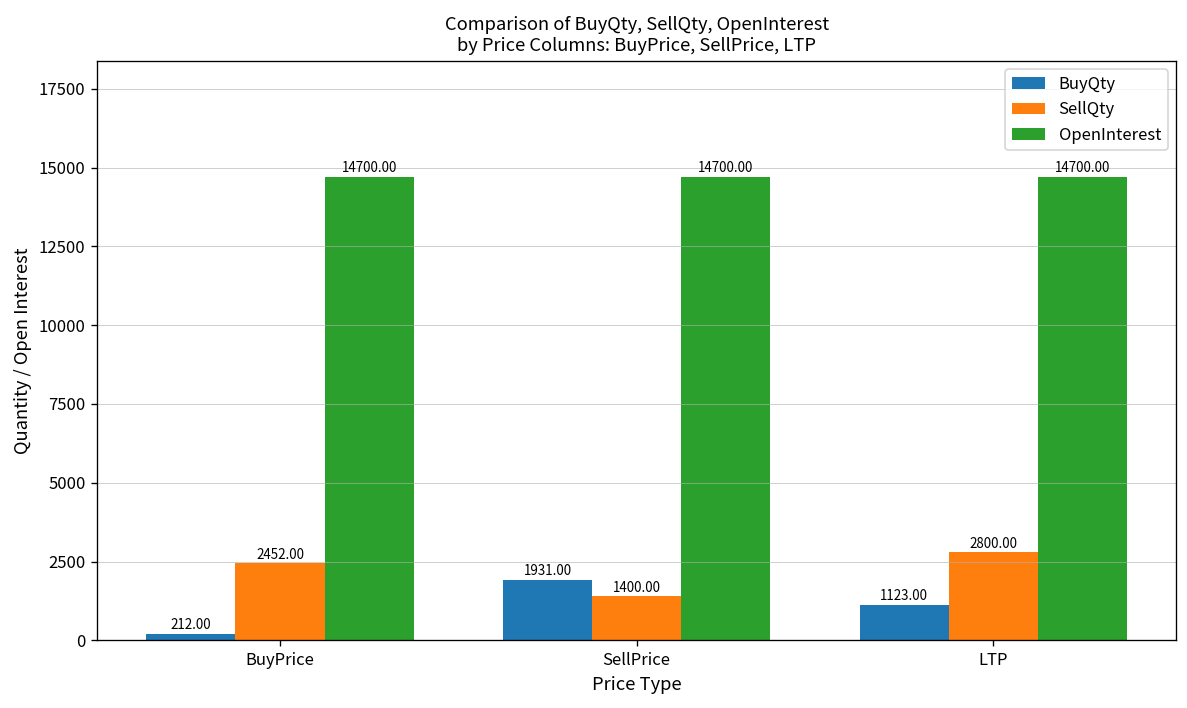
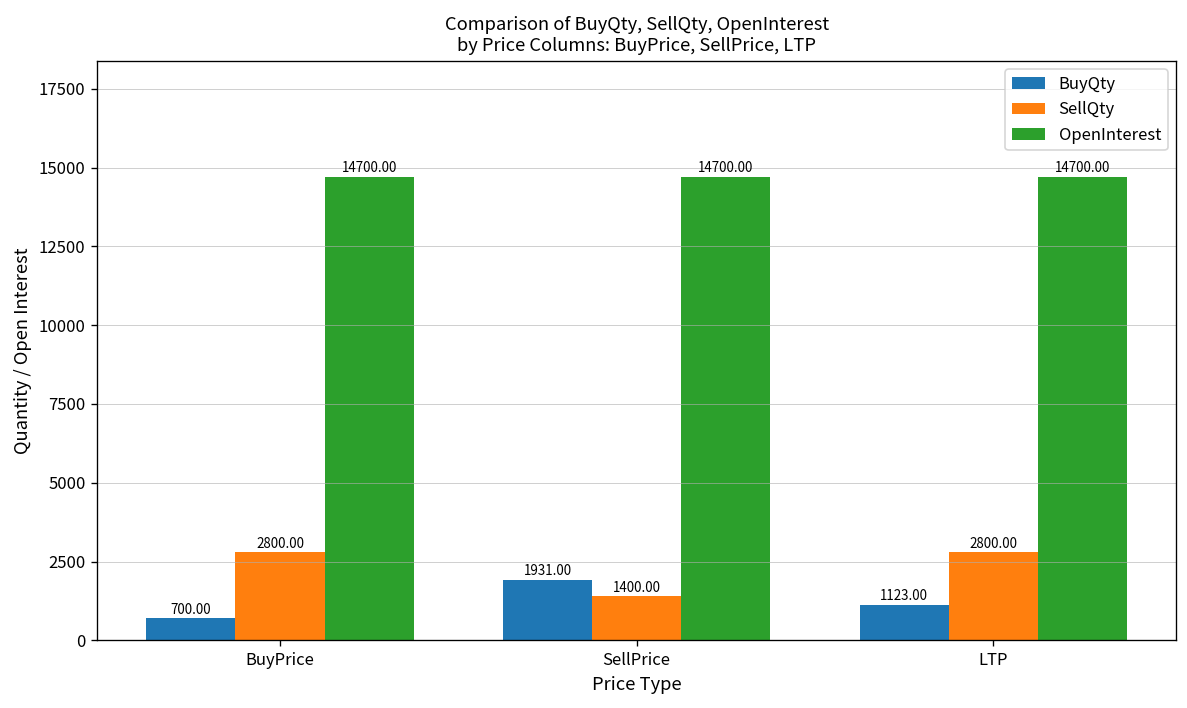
  {
    "BuyQty": {
-     "BuyPrice": 212.00,
+     "BuyPrice": 700.00,
      "SellPrice": 1931.00,
      "LTP": 1123.00
    },
    "SellQty": {
-     "BuyPrice": 2452.00,
+     "BuyPrice": 2800.00,
      "SellPrice": 1400.00,
      "LTP": 2800.00
    },
    "OpenInterest": {
      "BuyPrice": 14700.00,
      "SellPrice": 14700.00,
      "LTP": 14700.00
    }
  }
